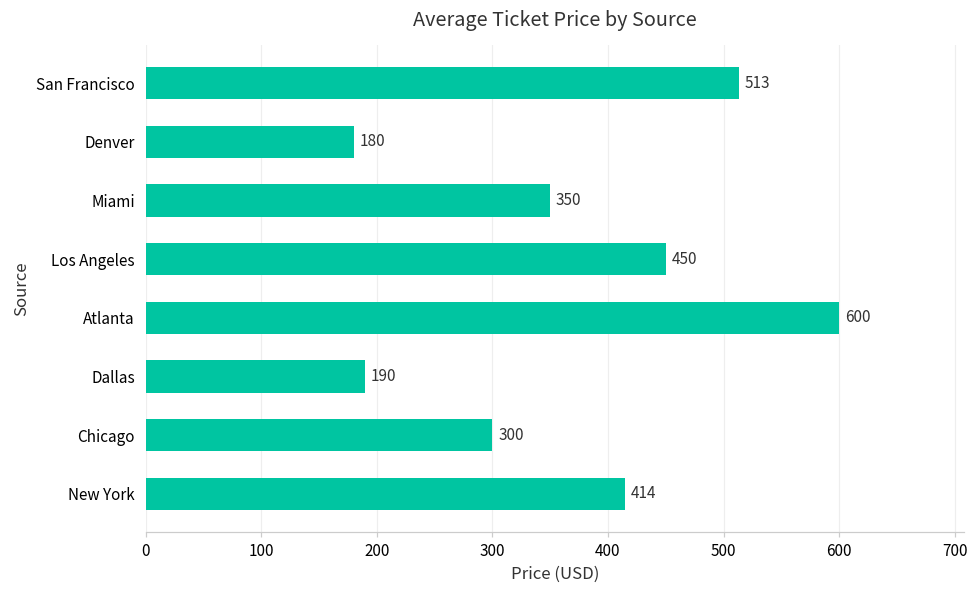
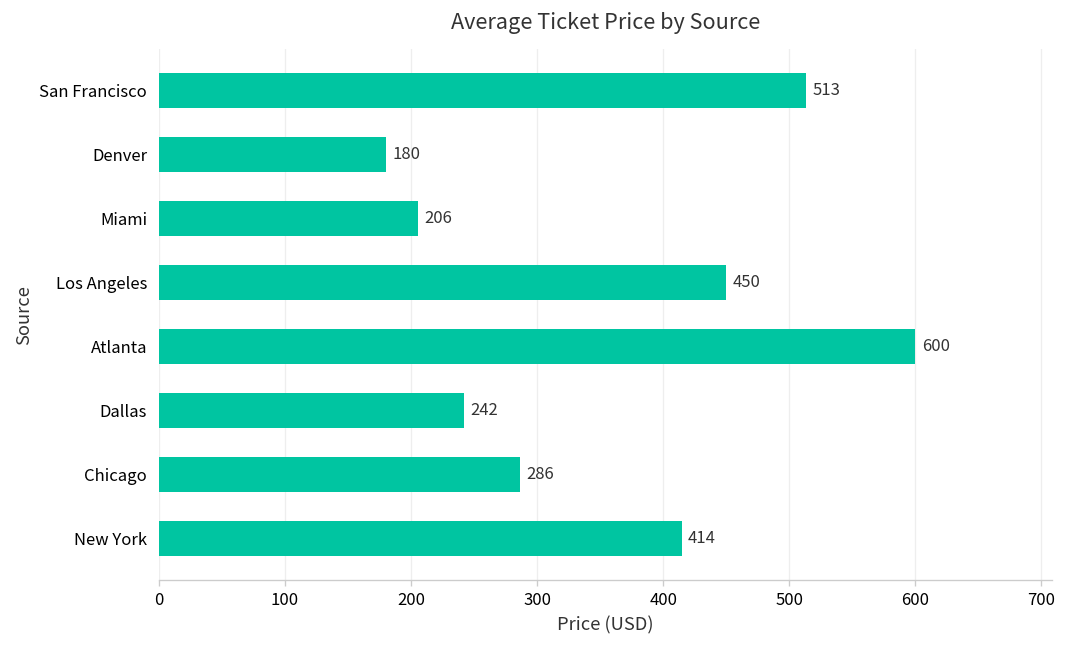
  {
    "San Francisco": 513,
    "Denver": 180,
-   "Miami": 350,
+   "Miami": 206,
    "Los Angeles": 450,
    "Atlanta": 600,
-   "Dallas": 190,
-   "Chicago": 300,
+   "Dallas": 242,
+   "Chicago": 286,
    "New York": 414
  }
